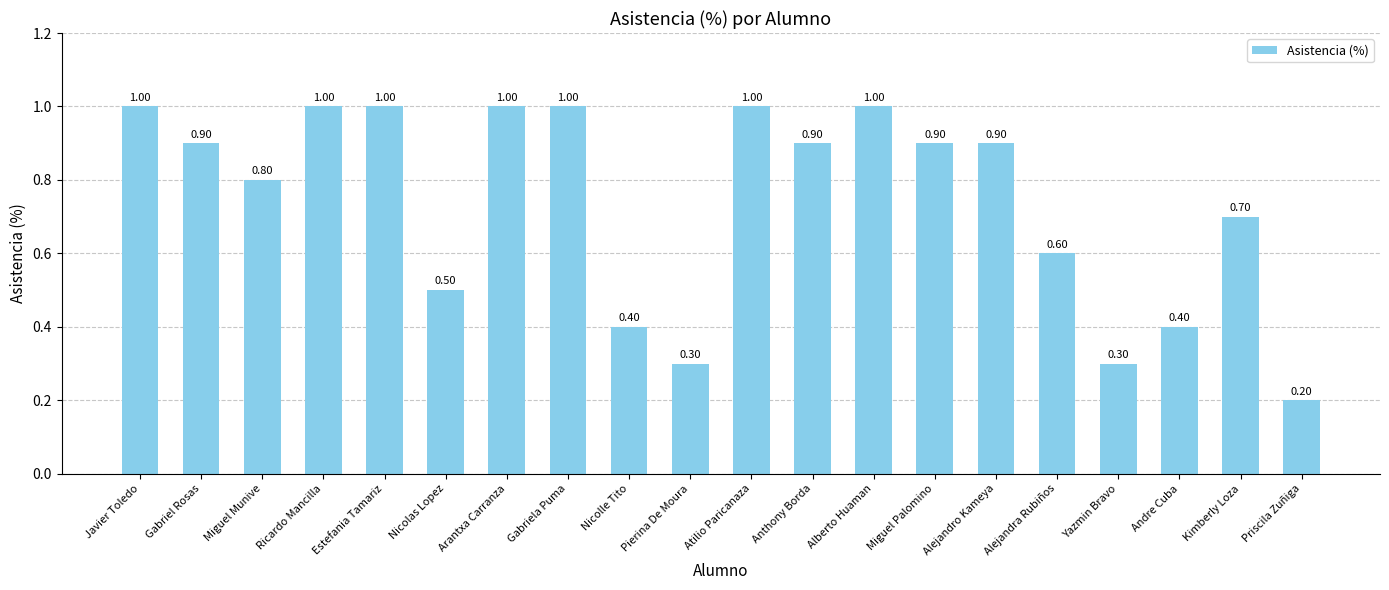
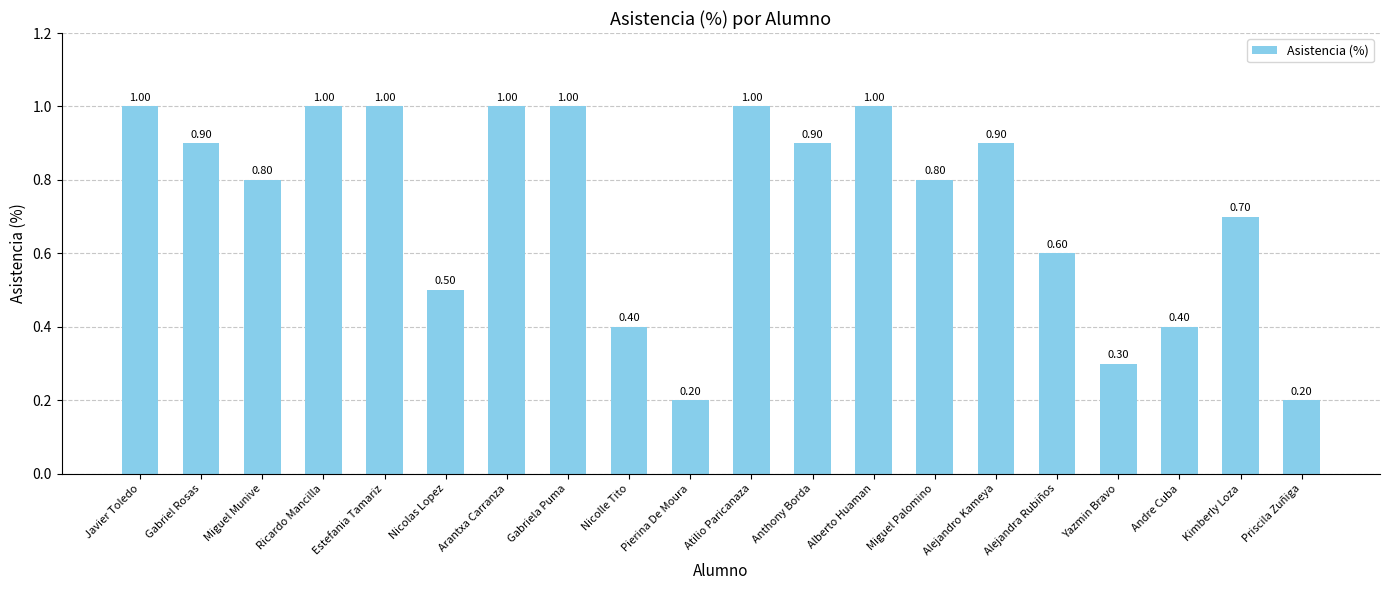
  {
    "Javier Toledo": 1.00,
    "Gabriel Rosas": 0.90,
    "Miguel Munive": 0.80,
    "Ricardo Mancilla": 1.00,
    "Estefania Tamariz": 1.00,
    "Nicolas Lopez": 0.50,
    "Arantxa Carranza": 1.00,
    "Gabriela Puma": 1.00,
    "Nicolle Tito": 0.40,
-   "Pierina De Moura": 0.30,
+   "Pierina De Moura": 0.20,
    "Atilio Paricanaza": 1.00,
    "Anthony Borda": 0.90,
    "Alberto Huaman": 1.00,
-   "Miguel Palomino": 0.90,
+   "Miguel Palomino": 0.80,
    "Alejandro Kameya": 0.90,
    "Alejandra Rubiños": 0.60,
    "Yazmin Bravo": 0.30,
    "Andre Cuba": 0.40,
    "Kimberly Loza": 0.70,
    "Priscila Zuñiga": 0.20
  }
